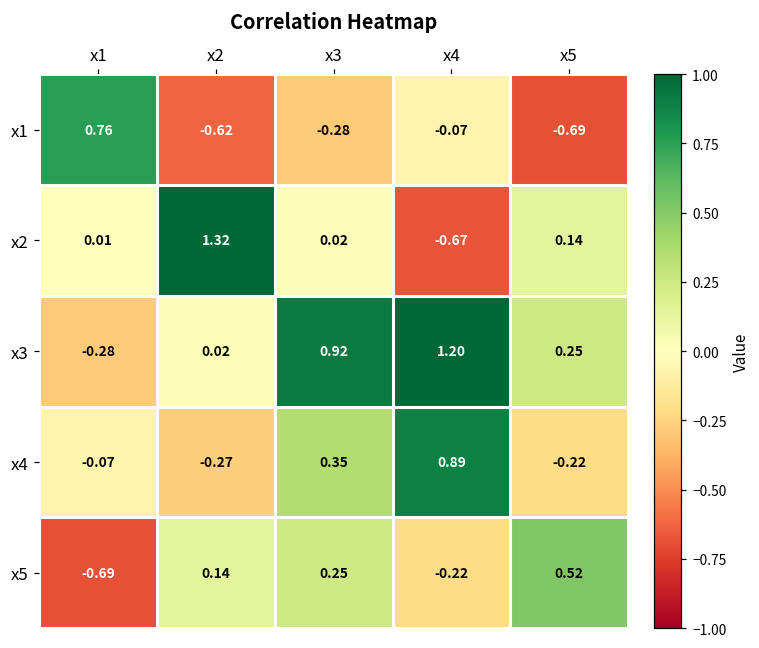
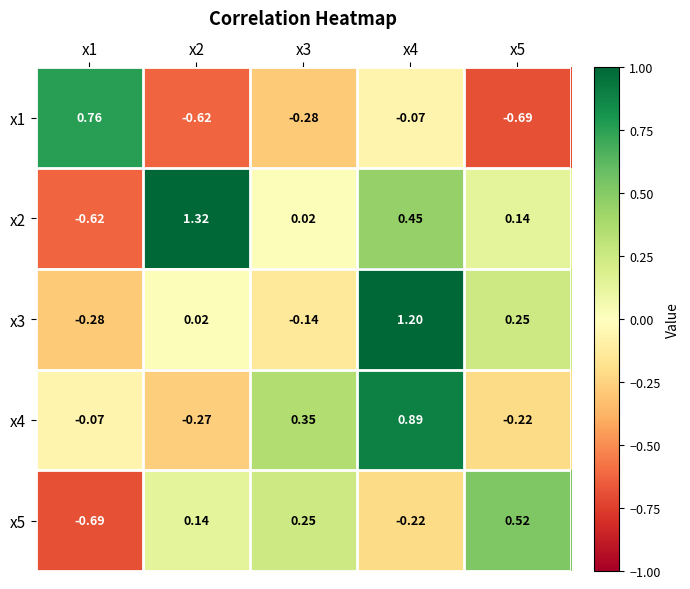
  {
    "x1": {
      "x1": 0.76,
      "x2": -0.62,
      "x3": -0.28,
      "x4": -0.07,
      "x5": -0.69
    },
    "x2": {
-     "x1": 0.01,
+     "x1": -0.62,
      "x2": 1.32,
      "x3": 0.02,
-     "x4": -0.67,
+     "x4": 0.45,
      "x5": 0.14
    },
    "x3": {
      "x1": -0.28,
      "x2": 0.02,
-     "x3": 0.92,
+     "x3": -0.14,
      "x4": 1.20,
      "x5": 0.25
    },
    "x4": {
      "x1": -0.07,
      "x2": -0.27,
      "x3": 0.35,
      "x4": 0.89,
      "x5": -0.22
    },
    "x5": {
      "x1": -0.69,
      "x2": 0.14,
      "x3": 0.25,
      "x4": -0.22,
      "x5": 0.52
    }
  }
